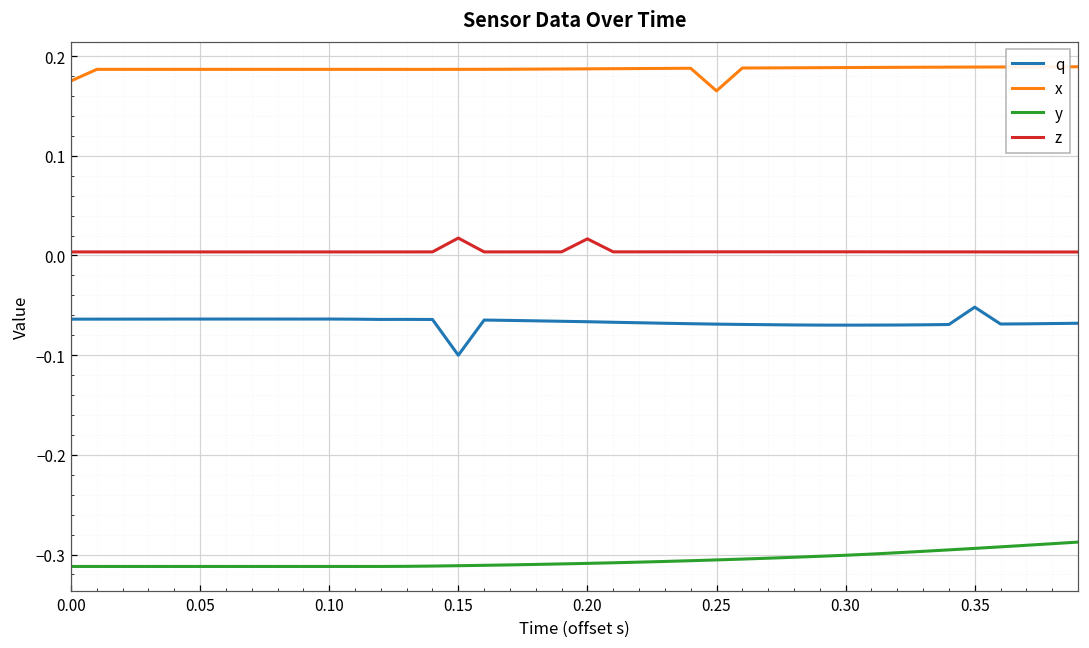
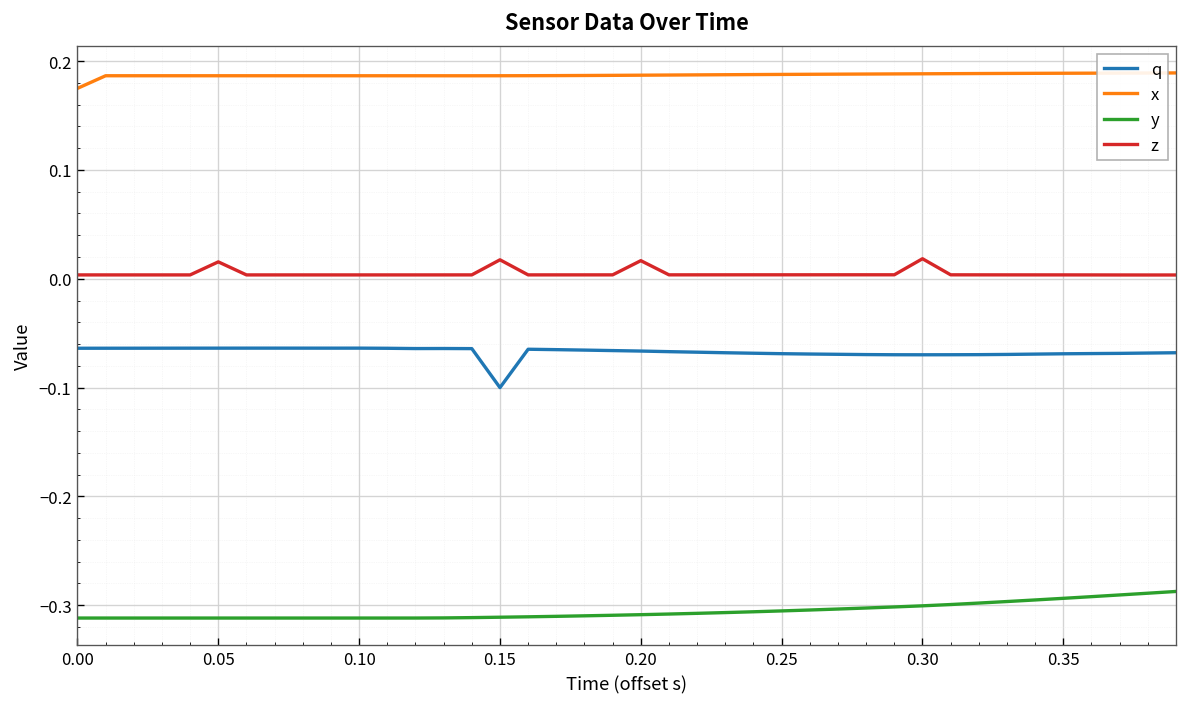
  {
    "q": {
      "0.00": -0.06,
      "0.05": -0.06,
      "0.10": -0.06,
      "0.15": -0.10,
      "0.20": -0.07,
      "0.25": -0.07,
      "0.30": -0.07,
-     "0.35": -0.05
+     "0.35": -0.07
    },
    "x": {
      "0.00": 0.18,
      "0.05": 0.19,
      "0.10": 0.19,
      "0.15": 0.19,
      "0.20": 0.19,
-     "0.25": 0.17,
+     "0.25": 0.19,
      "0.30": 0.19,
      "0.35": 0.19
    },
    "y": {
      "0.00": -0.31,
      "0.05": -0.31,
      "0.10": -0.31,
      "0.15": -0.31,
      "0.20": -0.31,
      "0.25": -0.31,
      "0.30": -0.30,
      "0.35": -0.29
    },
    "z": {
      "0.00": 0.00,
-     "0.05": 0.00,
+     "0.05": 0.02,
      "0.10": 0.00,
      "0.15": 0.02,
      "0.20": 0.02,
      "0.25": 0.00,
-     "0.30": 0.00,
+     "0.30": 0.02,
      "0.35": 0.00
    }
  }
